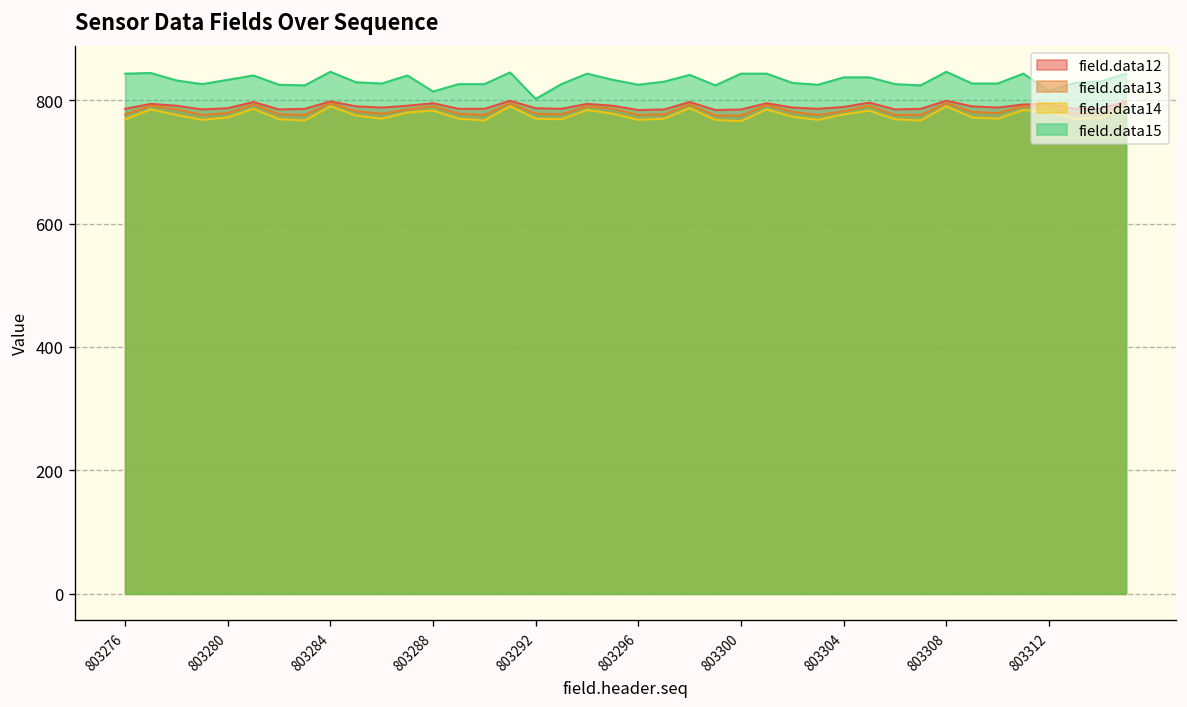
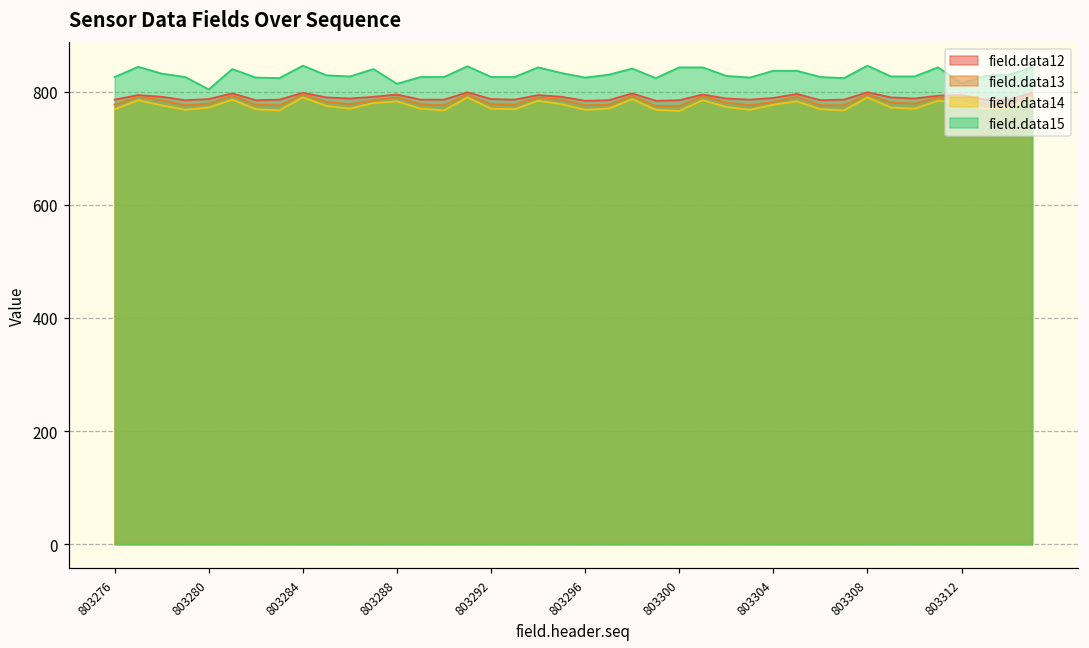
  {
    "field.data15": {
-     "803276": 840,
-     "803280": 830,
+     "803276": 830,
+     "803280": 800,
      "803284": 850,
      "803288": 810,
-     "803292": 800,
+     "803292": 830,
      "803296": 830,
      "803300": 840,
      "803304": 840,
      "803308": 850
    }
  }
